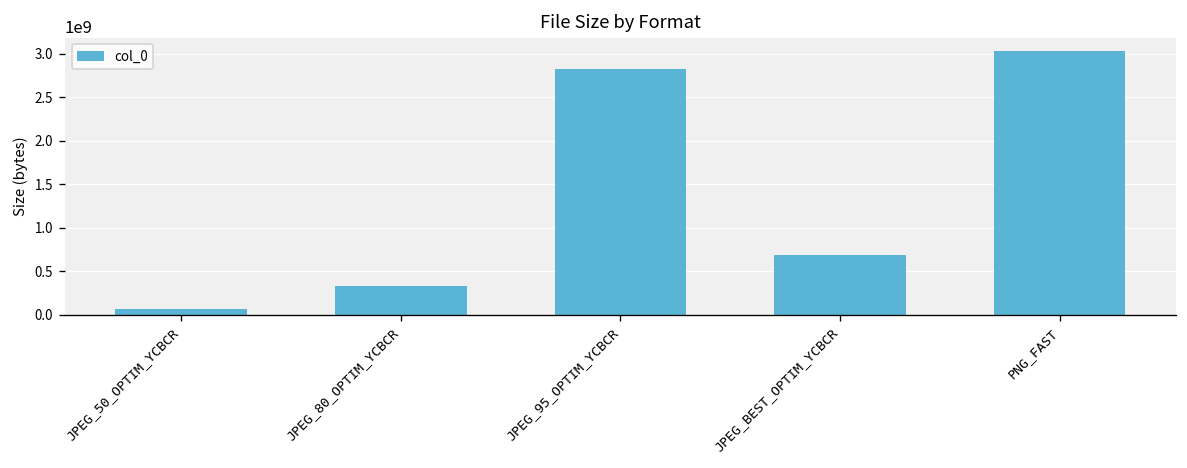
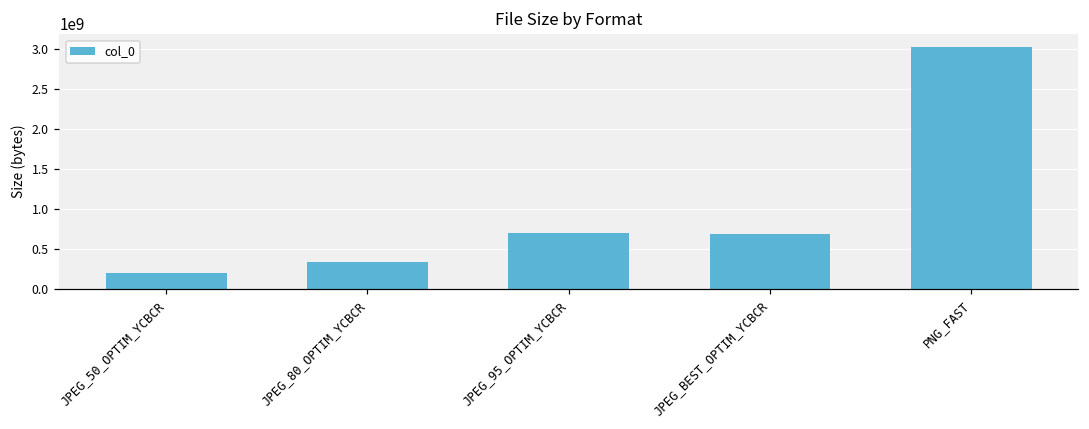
  {
-   "JPEG_50_OPTIM_YCBCR": 100000000,
+   "JPEG_50_OPTIM_YCBCR": 200000000,
    "JPEG_80_OPTIM_YCBCR": 300000000,
-   "JPEG_95_OPTIM_YCBCR": 2800000000,
+   "JPEG_95_OPTIM_YCBCR": 700000000,
    "JPEG_BEST_OPTIM_YCBCR": 700000000,
    "PNG_FAST": 3000000000
  }
